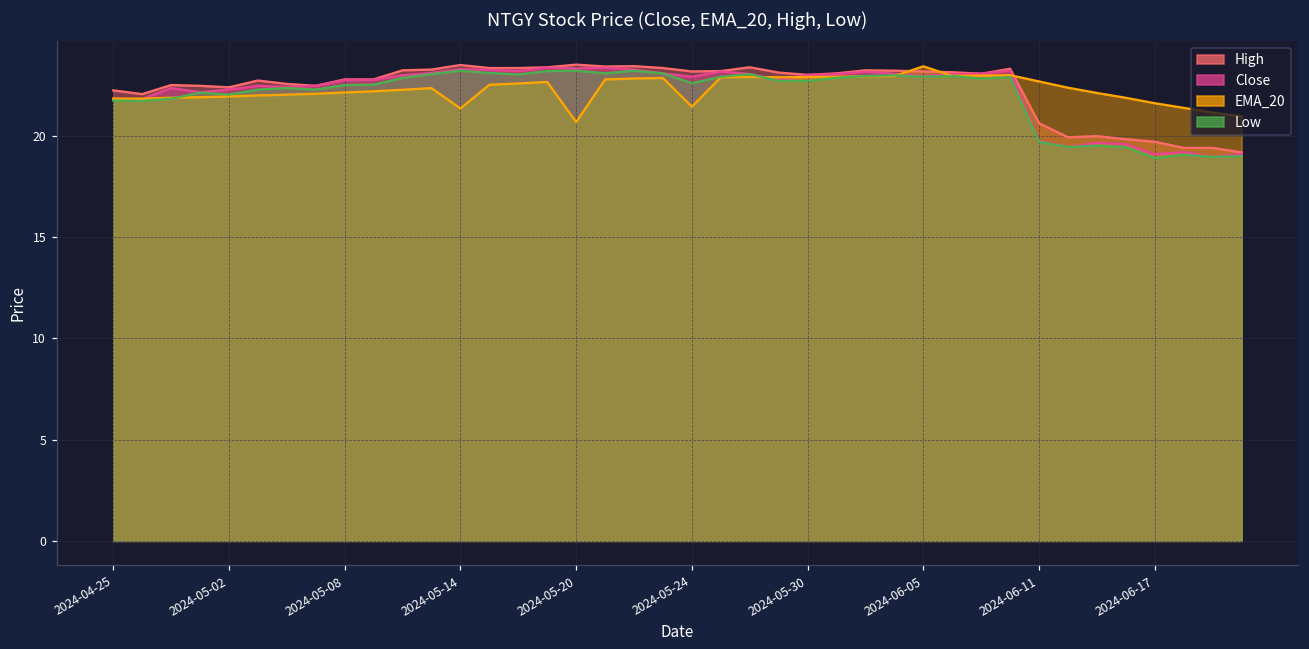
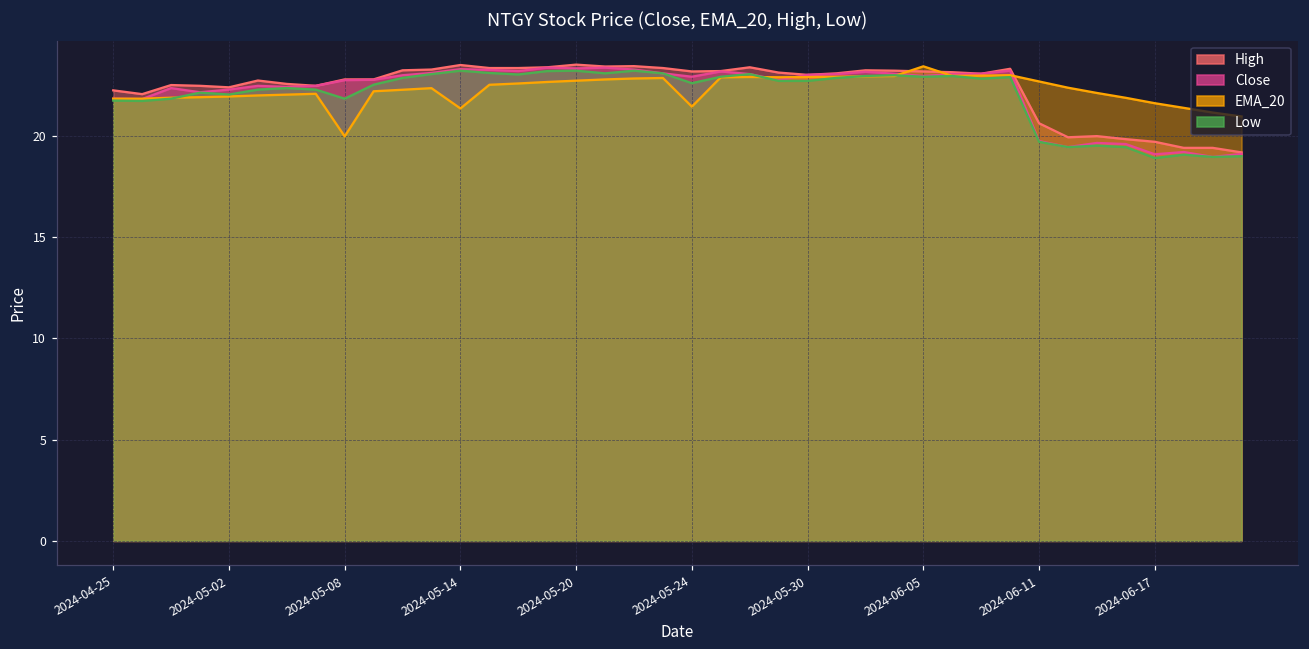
  {
    "EMA_20": {
-     "2024-05-08": 22.1,
+     "2024-05-08": 20.0,
      "2024-05-14": 21.4,
-     "2024-05-20": 20.7,
+     "2024-05-20": 22.7,
      "2024-05-24": 21.4,
      "2024-06-05": 23.4,
      "2024-06-11": 22.7,
      "2024-06-17": 21.6
    },
    "Low": {
-     "2024-05-08": 22.5,
+     "2024-05-08": 21.8,
      "2024-05-24": 22.6,
      "2024-05-30": 22.7,
      "2024-06-17": 18.9
    }
  }
